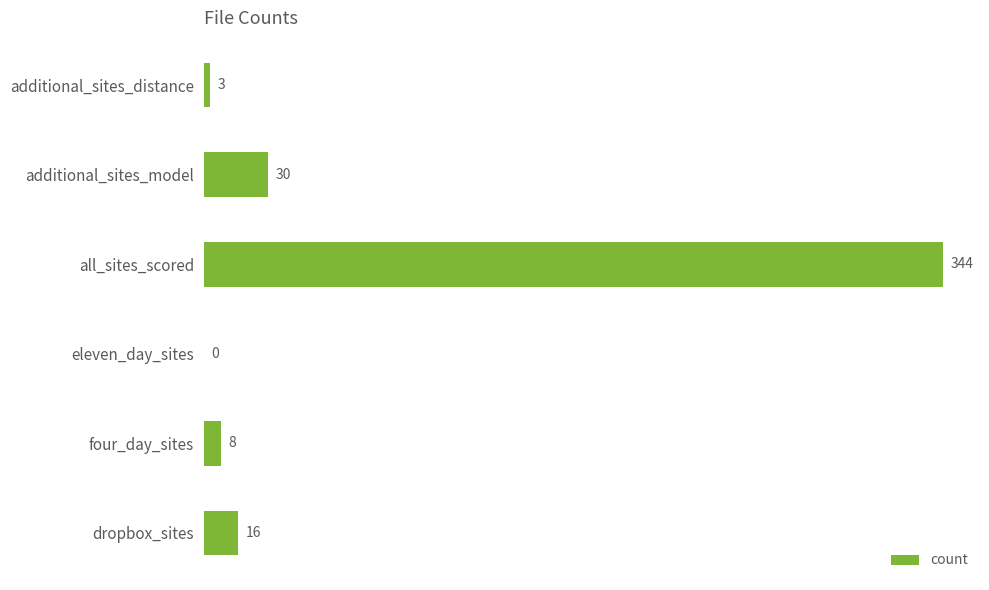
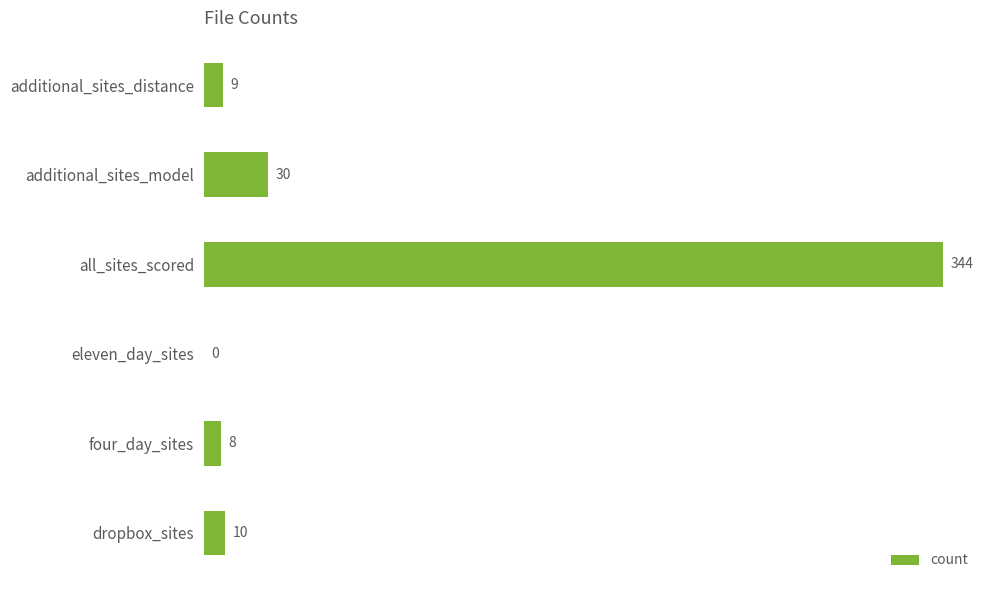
  {
-   "additional_sites_distance": 3,
+   "additional_sites_distance": 9,
    "additional_sites_model": 30,
    "all_sites_scored": 344,
    "eleven_day_sites": 0,
    "four_day_sites": 8,
-   "dropbox_sites": 16
+   "dropbox_sites": 10
  }
